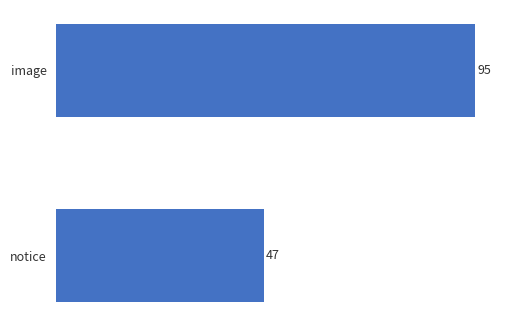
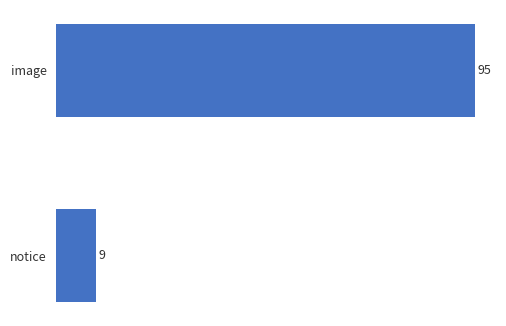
  {
    "image": 95,
-   "notice": 47
+   "notice": 9
  }
